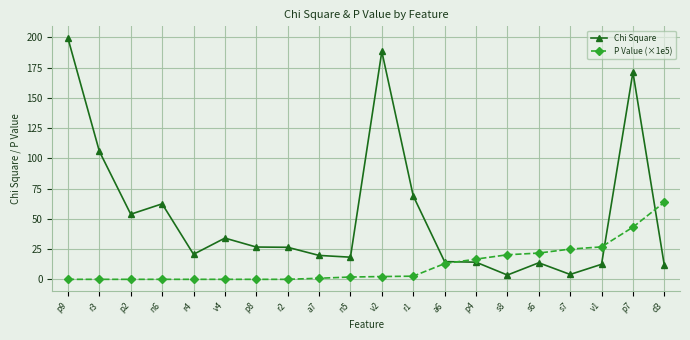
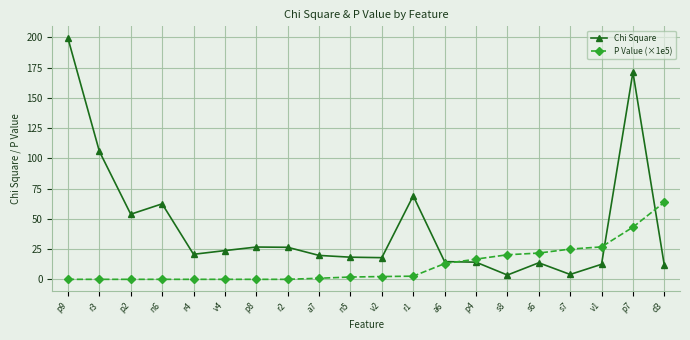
  {
    "Chi Square": {
      "p9": 199,
      "r3": 106,
      "p2": 54,
      "n6": 62,
      "r4": 21,
-     "v4": 34,
+     "v4": 24,
      "p8": 27,
      "r2": 26,
      "a7": 20,
      "n5": 18,
-     "v2": 188,
+     "v2": 18,
      "r1": 69,
      "p4": 14,
      "s8": 4,
      "s6": 14,
      "s7": 4,
      "v1": 12,
      "p7": 171,
      "d3": 12
    },
    "P Value (×1e5)": {
      "p9": 0,
      "r3": 0,
      "p2": 0,
      "n6": 0,
      "r4": 0,
      "v4": 0,
      "p8": 0,
      "r2": 0,
      "a7": 1,
      "n5": 2,
      "v2": 2,
      "r1": 3,
      "p4": 17,
      "s8": 20,
      "s6": 22,
      "s7": 25,
      "v1": 27,
      "p7": 43,
      "d3": 64
    }
  }
